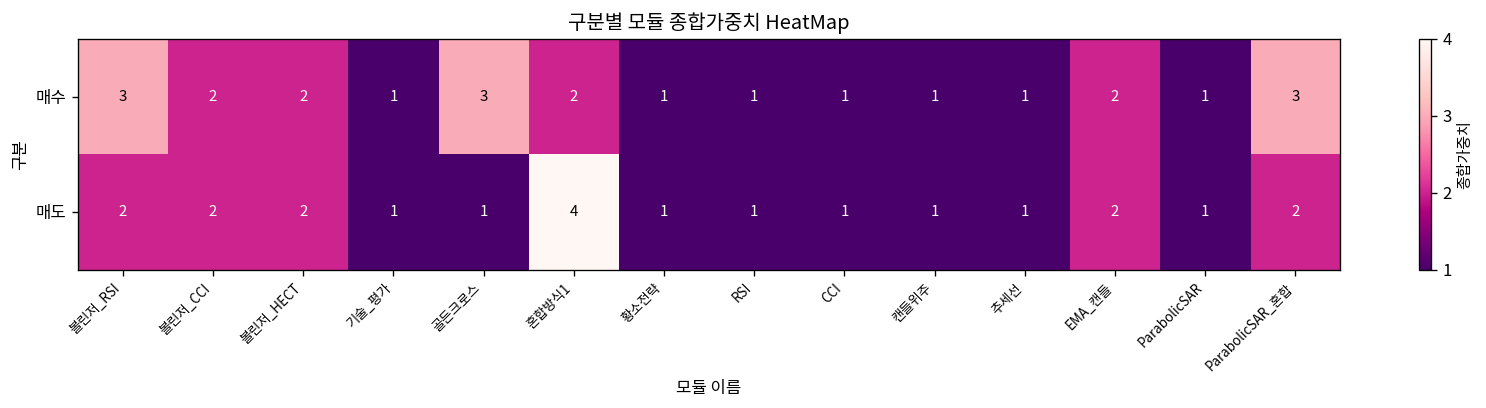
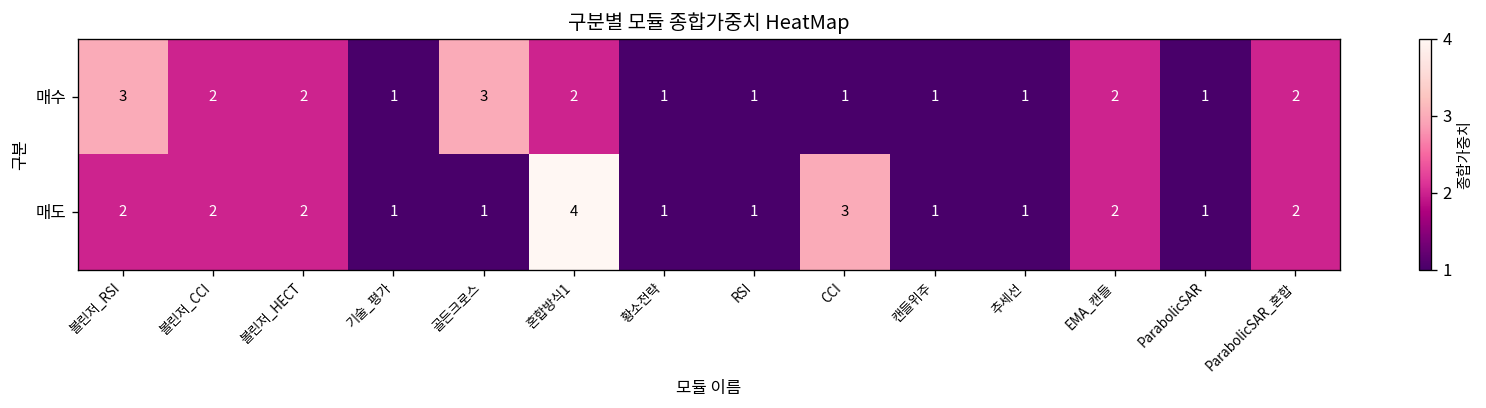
  {
    "매수": {
      "볼린저_RSI": 3,
      "볼린저_CCI": 2,
      "볼린저_HECT": 2,
      "기술_평가": 1,
      "골든크로스": 3,
      "혼합방식1": 2,
      "황소전략": 1,
      "RSI": 1,
      "CCI": 1,
      "캔들위주": 1,
      "추세선": 1,
      "EMA_캔들": 2,
      "ParabolicSAR": 1,
-     "ParabolicSAR_혼합": 3
+     "ParabolicSAR_혼합": 2
    },
    "매도": {
      "볼린저_RSI": 2,
      "볼린저_CCI": 2,
      "볼린저_HECT": 2,
      "기술_평가": 1,
      "골든크로스": 1,
      "혼합방식1": 4,
      "황소전략": 1,
      "RSI": 1,
-     "CCI": 1,
+     "CCI": 3,
      "캔들위주": 1,
      "추세선": 1,
      "EMA_캔들": 2,
      "ParabolicSAR": 1,
      "ParabolicSAR_혼합": 2
    }
  }
